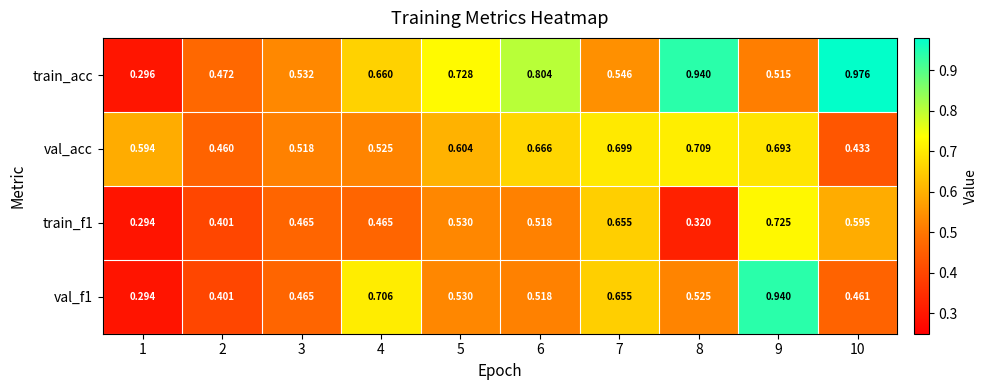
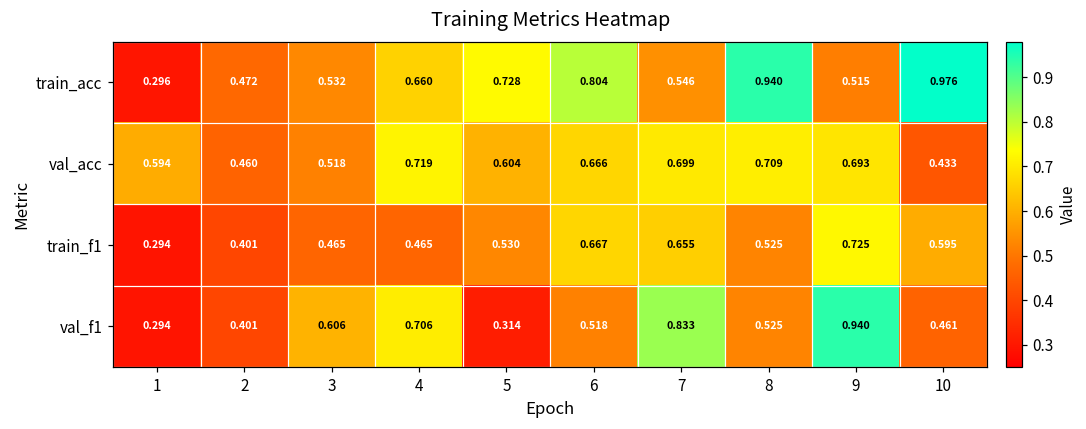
  {
    "train_acc": {
      "1": 0.296,
      "2": 0.472,
      "3": 0.532,
      "4": 0.660,
      "5": 0.728,
      "6": 0.804,
      "7": 0.546,
      "8": 0.940,
      "9": 0.515,
      "10": 0.976
    },
    "val_acc": {
      "1": 0.594,
      "2": 0.460,
      "3": 0.518,
-     "4": 0.525,
+     "4": 0.719,
      "5": 0.604,
      "6": 0.666,
      "7": 0.699,
      "8": 0.709,
      "9": 0.693,
      "10": 0.433
    },
    "train_f1": {
      "1": 0.294,
      "2": 0.401,
      "3": 0.465,
      "4": 0.465,
      "5": 0.530,
-     "6": 0.518,
+     "6": 0.667,
      "7": 0.655,
-     "8": 0.320,
+     "8": 0.525,
      "9": 0.725,
      "10": 0.595
    },
    "val_f1": {
      "1": 0.294,
      "2": 0.401,
-     "3": 0.465,
+     "3": 0.606,
      "4": 0.706,
-     "5": 0.530,
+     "5": 0.314,
      "6": 0.518,
-     "7": 0.655,
+     "7": 0.833,
      "8": 0.525,
      "9": 0.940,
      "10": 0.461
    }
  }
